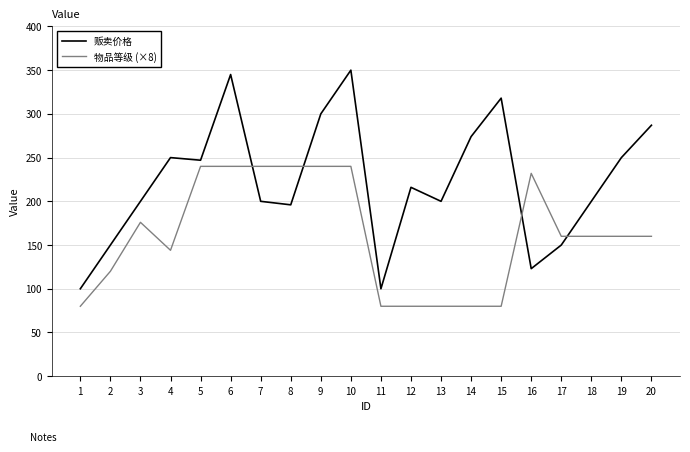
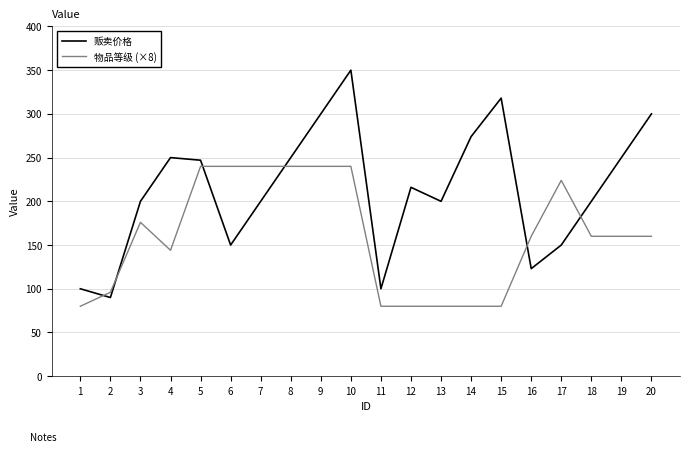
  {
    "贩卖价格": {
      "1": 100,
-     "2": 150,
+     "2": 90,
      "3": 200,
      "4": 250,
      "5": 250,
-     "6": 350,
+     "6": 150,
      "7": 200,
-     "8": 200,
+     "8": 250,
      "9": 300,
      "10": 350,
      "11": 100,
      "12": 220,
      "13": 200,
      "14": 270,
      "15": 320,
      "16": 120,
      "17": 150,
      "18": 200,
      "19": 250,
-     "20": 290
+     "20": 300
    },
    "物品等级 (×8)": {
      "1": 80,
-     "2": 120,
+     "2": 100,
      "3": 180,
      "4": 140,
      "5": 240,
      "6": 240,
      "7": 240,
      "8": 240,
      "9": 240,
      "10": 240,
      "11": 80,
      "12": 80,
      "13": 80,
      "14": 80,
      "15": 80,
-     "16": 230,
-     "17": 160,
+     "16": 160,
+     "17": 220,
      "18": 160,
      "19": 160,
      "20": 160
    }
  }
